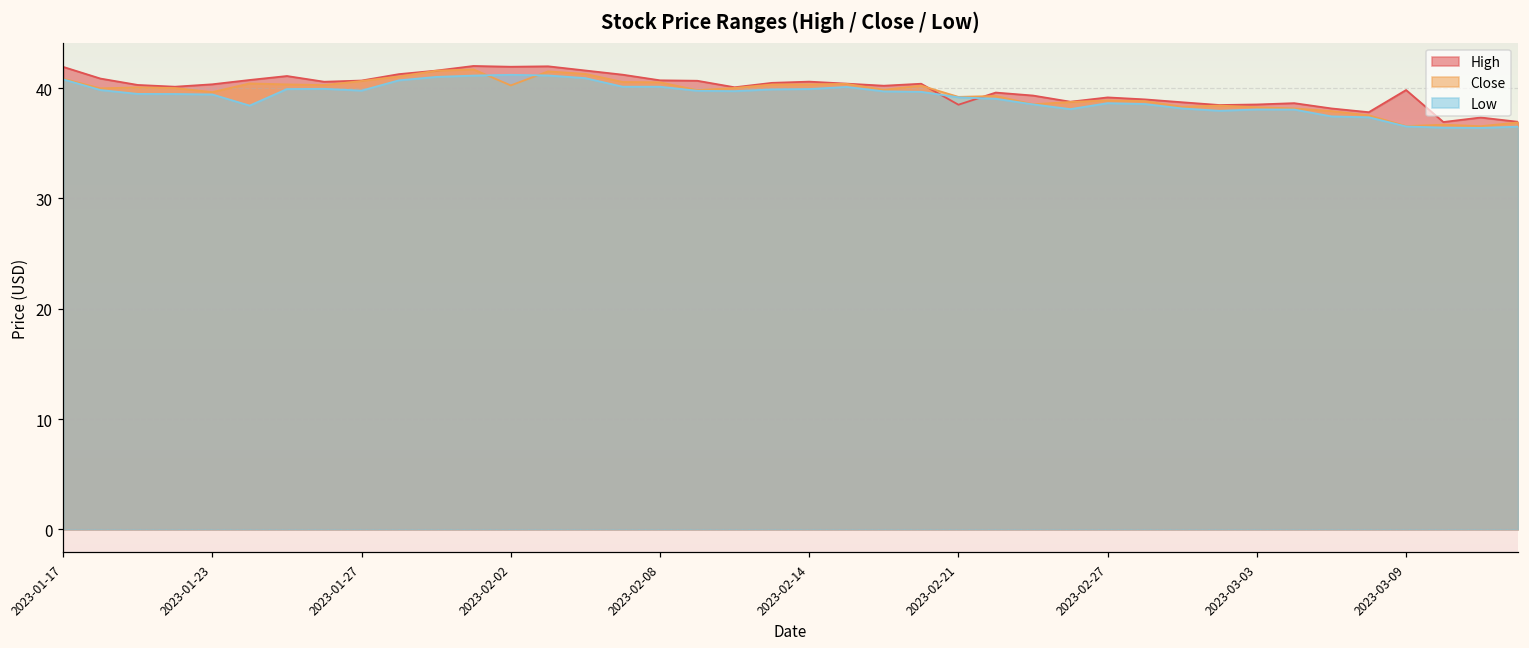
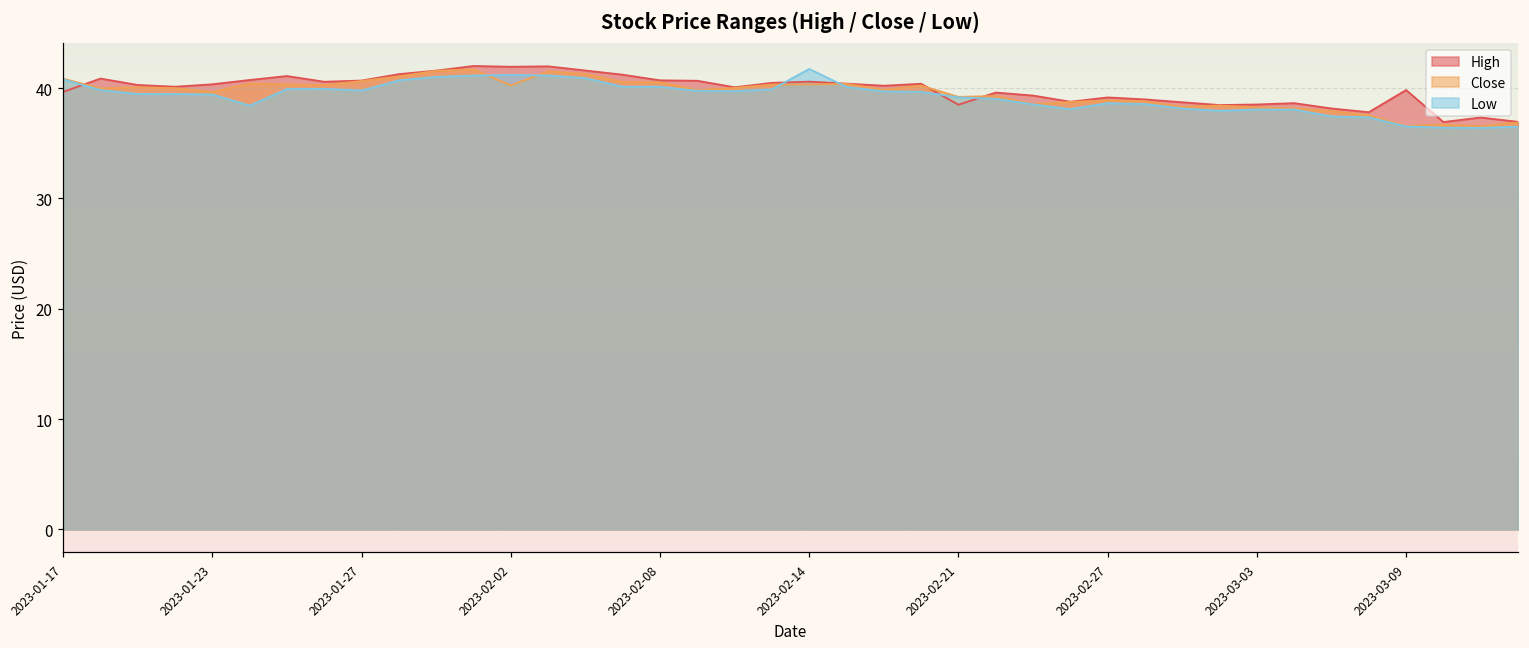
  {
    "High": {
-     "2023-01-17": 41.9,
+     "2023-01-17": 39.7,
      "2023-01-23": 40.3,
      "2023-02-02": 41.9,
      "2023-02-14": 40.6,
      "2023-02-21": 38.5,
      "2023-02-27": 39.2,
      "2023-03-09": 39.8
    },
    "Close": {
      "2023-02-02": 40.2,
      "2023-02-14": 40.3
    },
    "Low": {
      "2023-01-27": 39.8,
      "2023-02-02": 41.2,
      "2023-02-08": 40.1,
-     "2023-02-14": 39.9
+     "2023-02-14": 41.7
    }
  }
